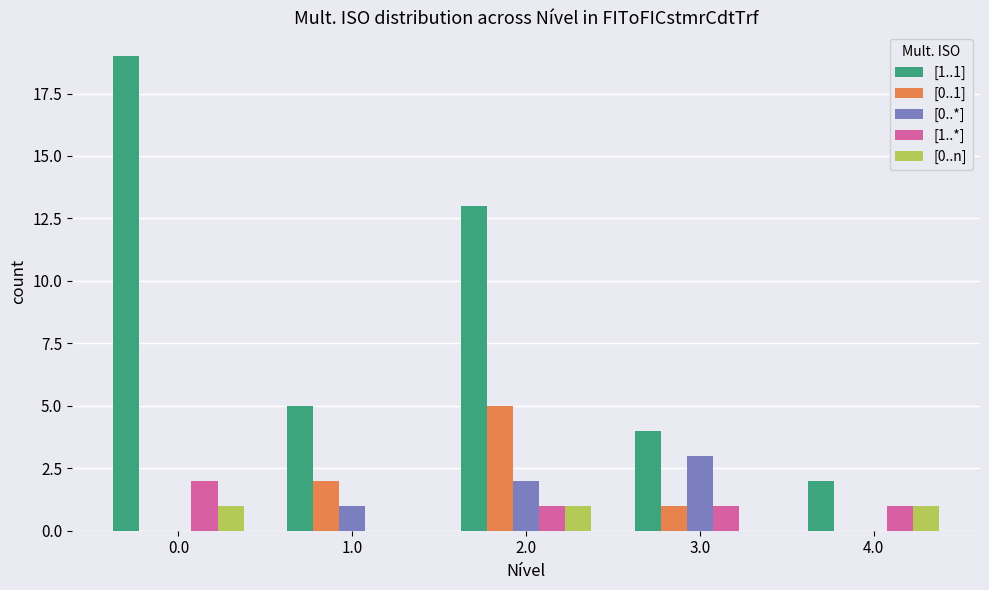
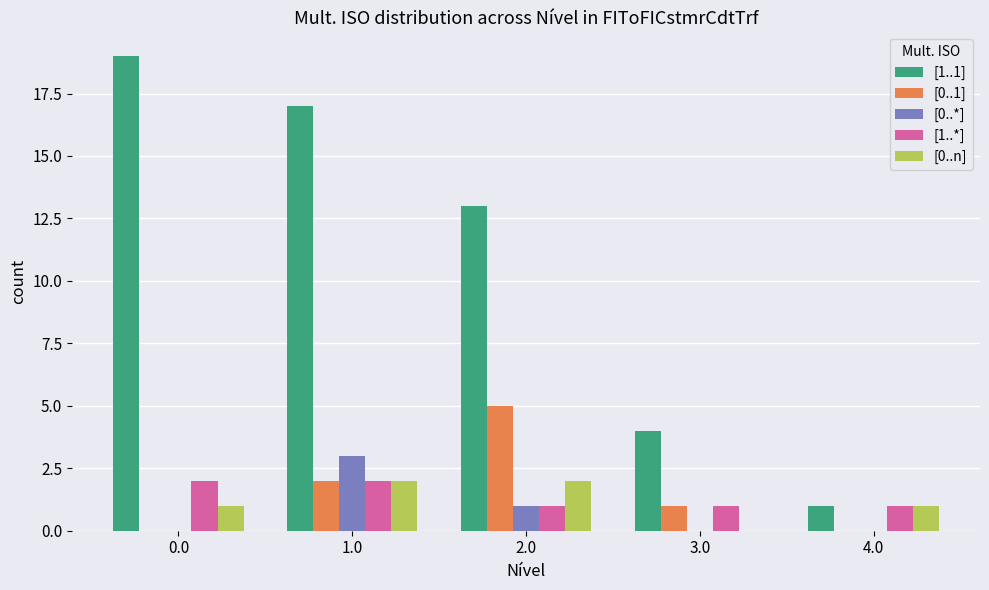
  {
    "[1..1]": {
      "0.0": 19,
-     "1.0": 5,
+     "1.0": 17,
      "2.0": 13,
      "3.0": 4,
-     "4.0": 2
+     "4.0": 1
    },
    "[0..1]": {
      "0.0": 0,
      "1.0": 2,
      "2.0": 5,
      "3.0": 1,
      "4.0": 0
    },
    "[0..*]": {
      "0.0": 0,
-     "1.0": 1,
-     "2.0": 2,
-     "3.0": 3,
+     "1.0": 3,
+     "2.0": 1,
+     "3.0": 0,
      "4.0": 0
    },
    "[1..*]": {
      "0.0": 2,
-     "1.0": 0,
+     "1.0": 2,
      "2.0": 1,
      "3.0": 1,
      "4.0": 1
    },
    "[0..n]": {
      "0.0": 1,
-     "1.0": 0,
-     "2.0": 1,
+     "1.0": 2,
+     "2.0": 2,
      "3.0": 0,
      "4.0": 1
    }
  }
